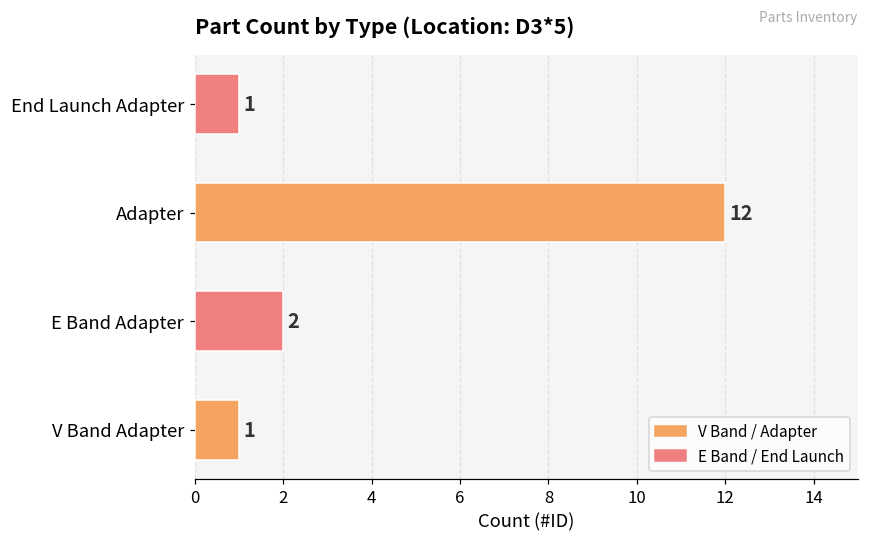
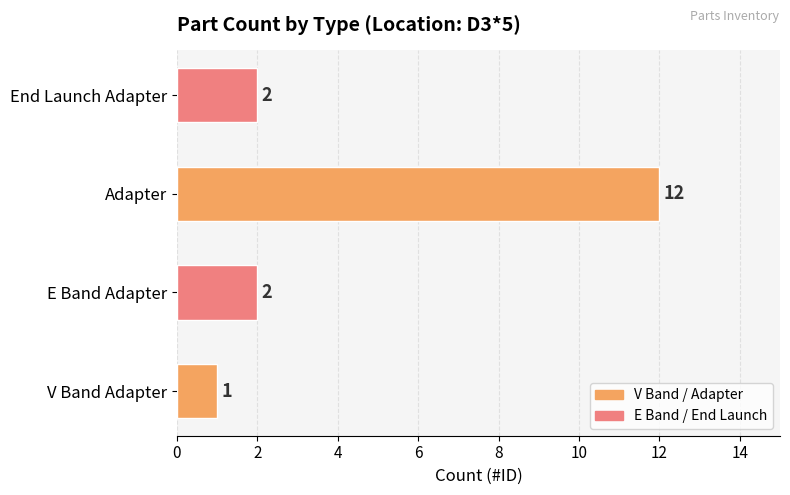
  {
-   "End Launch Adapter": 1,
+   "End Launch Adapter": 2,
    "Adapter": 12,
    "E Band Adapter": 2,
    "V Band Adapter": 1
  }
